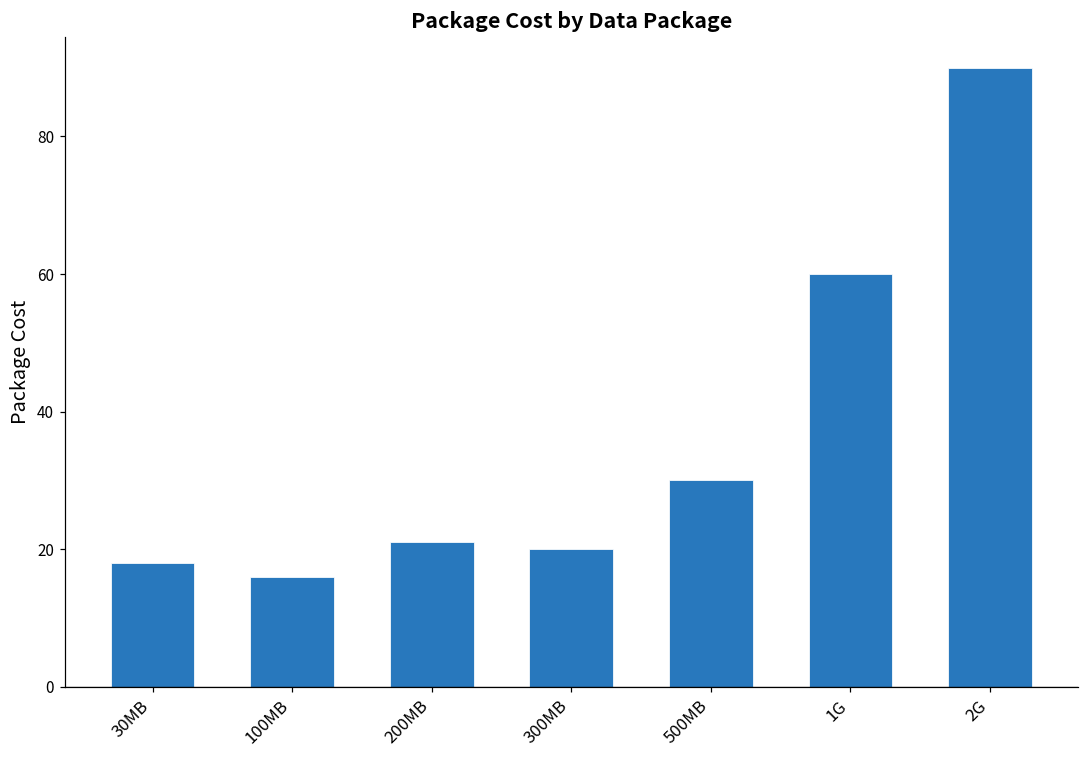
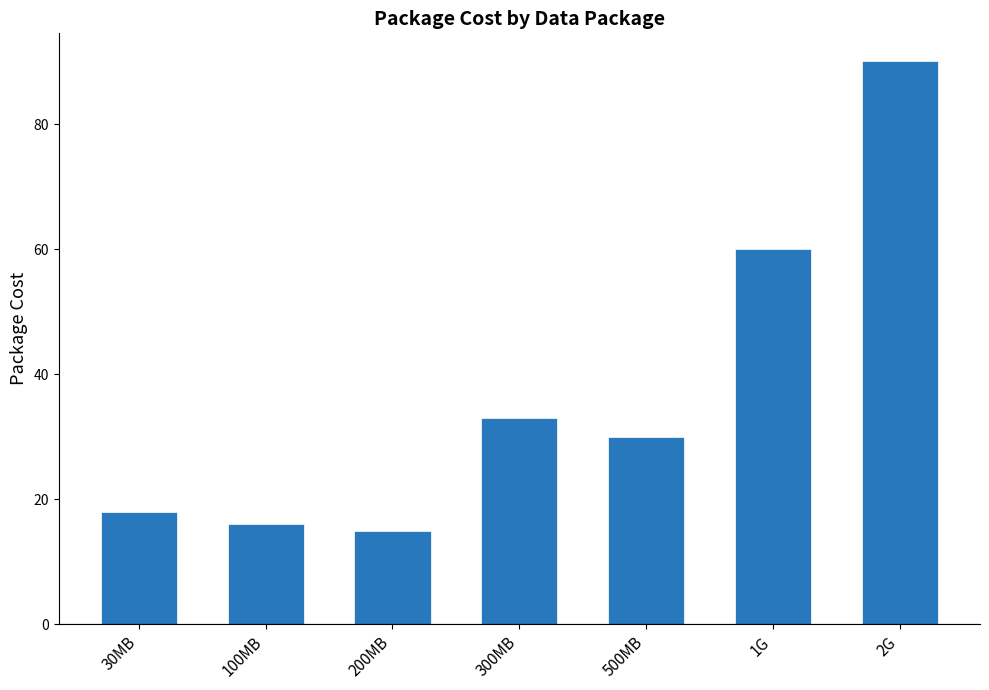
  {
    "30MB": 18,
    "100MB": 16,
-   "200MB": 21,
-   "300MB": 20,
+   "200MB": 15,
+   "300MB": 33,
    "500MB": 30,
    "1G": 60,
    "2G": 90
  }
